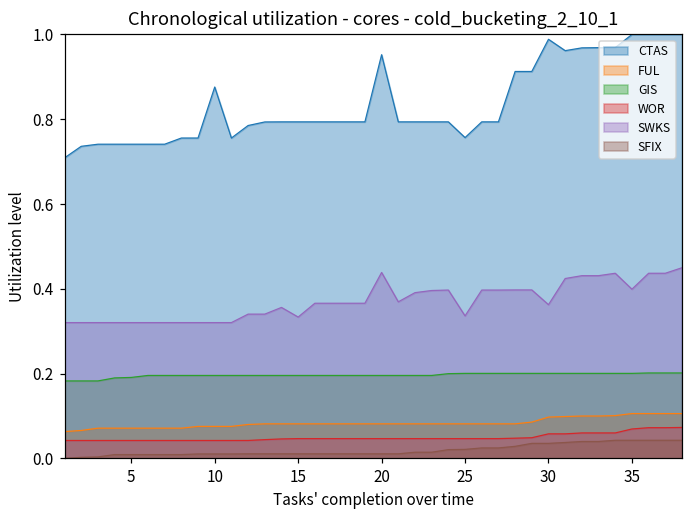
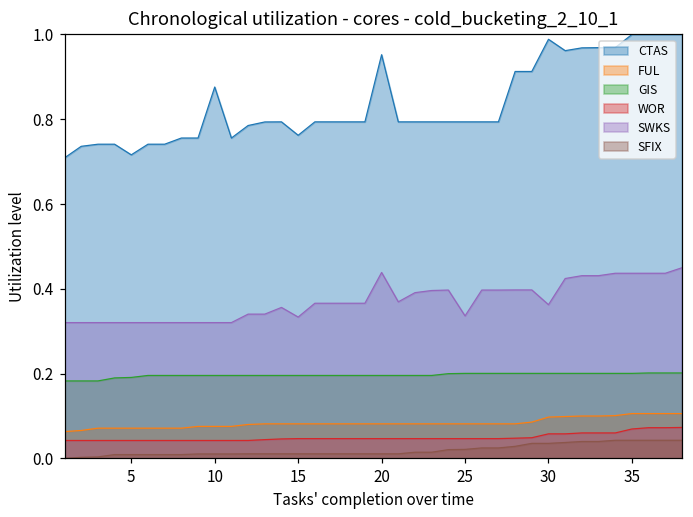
  {
    "CTAS": {
-     "5": 0.74,
+     "5": 0.72,
      "10": 0.88,
-     "15": 0.79,
+     "15": 0.76,
      "20": 0.95,
-     "25": 0.76,
+     "25": 0.79,
      "30": 0.99,
      "35": 1.00
    },
    "GIS": {
      "5": 0.19,
      "10": 0.20,
      "15": 0.20,
      "20": 0.20,
      "25": 0.20,
      "30": 0.20,
      "35": 0.20
    },
    "SWKS": {
      "5": 0.32,
      "10": 0.32,
      "15": 0.33,
      "20": 0.44,
      "25": 0.34,
      "30": 0.36,
-     "35": 0.40
+     "35": 0.44
    }
  }
